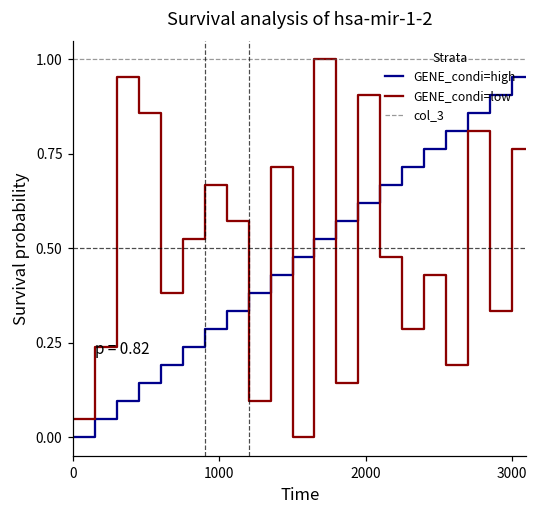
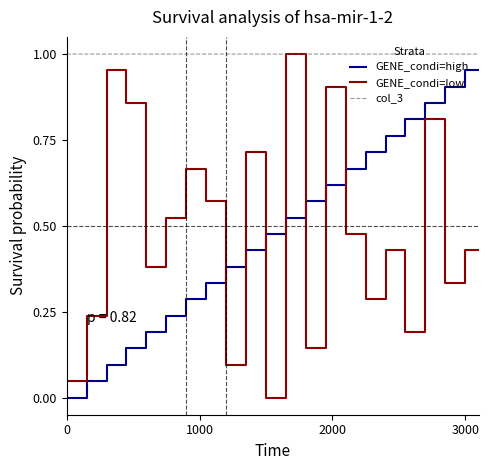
  {
    "GENE_condi=high": {
      "0": 0.00,
      "3000": 0.95
    },
    "GENE_condi=low": {
      "0": 0.05,
-     "3000": 0.76
+     "3000": 0.43
    },
    "col_3": {
      "0": 1.00,
      "3000": 1.00
    }
  }
